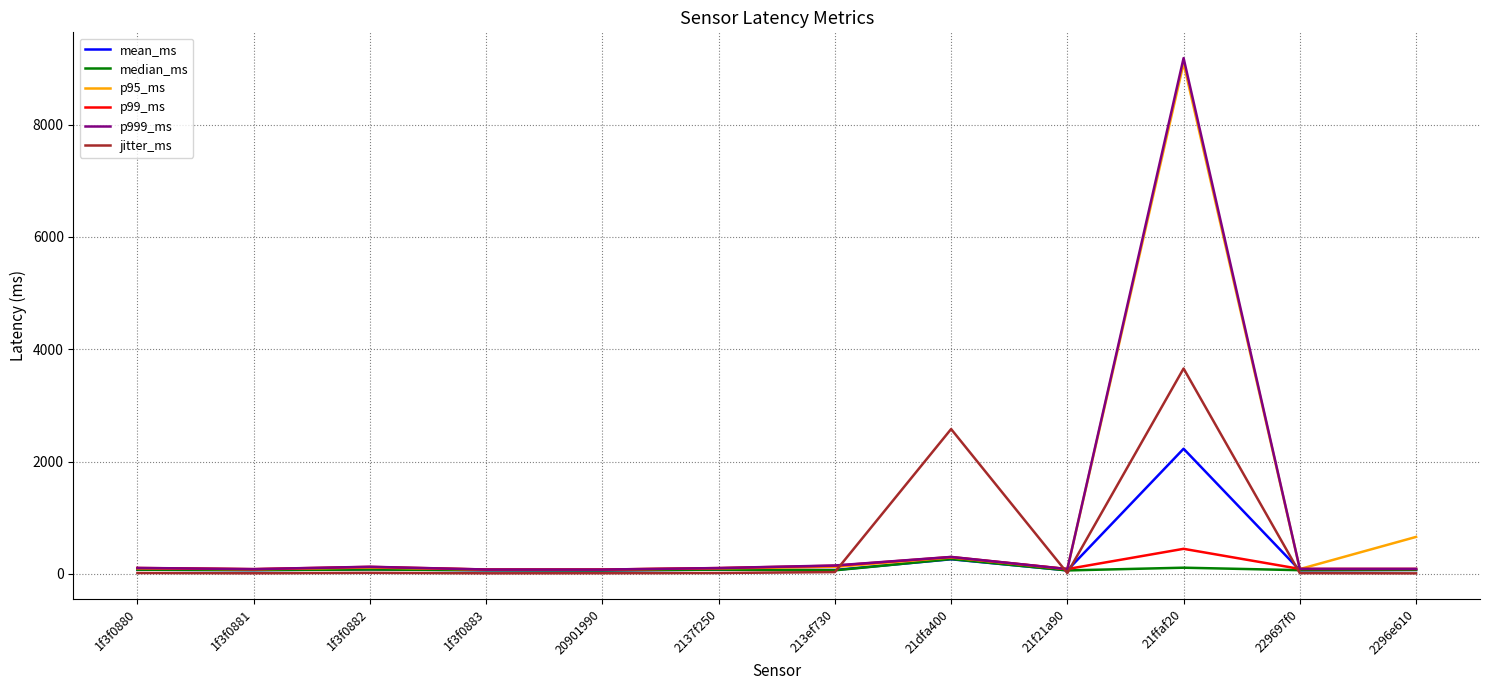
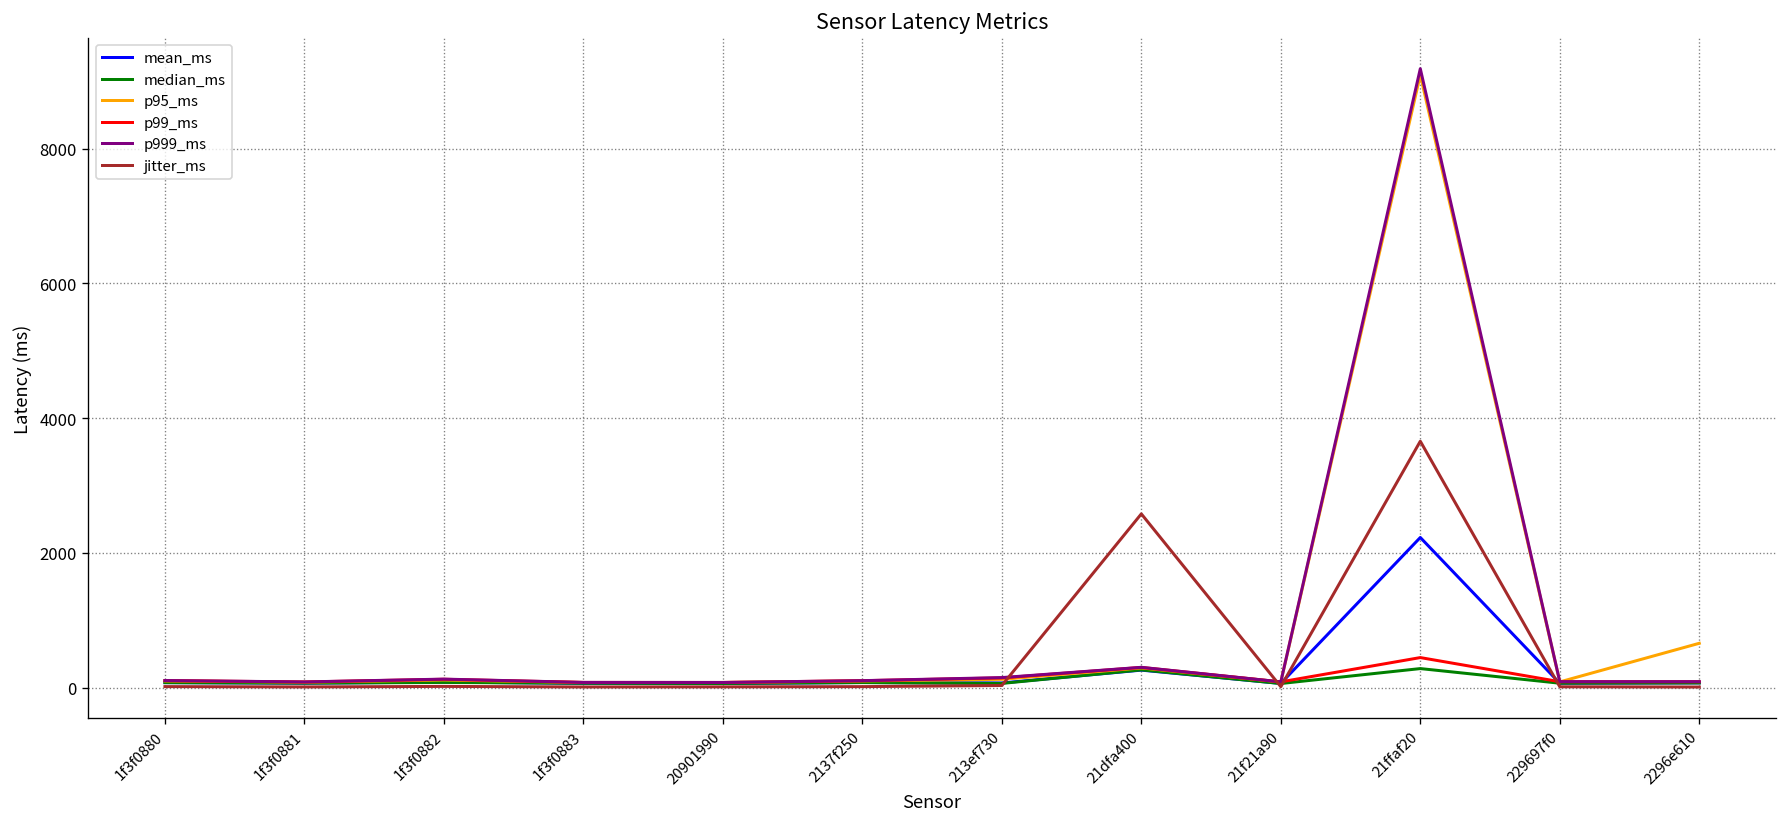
  {
    "mean_ms": {
      "21ffaf20": 2200
    },
    "median_ms": {
-     "21ffaf20": 100
+     "21ffaf20": 300
    },
    "p95_ms": {
      "21ffaf20": 9100,
      "2296e610": 700
    },
    "p99_ms": {
      "21ffaf20": 400
    },
    "p999_ms": {
      "21ffaf20": 9200
    },
    "jitter_ms": {
      "1f3f0880": 0,
      "1f3f0881": 0,
      "1f3f0882": 0,
      "1f3f0883": 0,
      "20901990": 0,
      "2137f250": 0,
      "21dfa400": 2600,
      "21f21a90": 0,
      "21ffaf20": 3700,
      "229697f0": 0,
      "2296e610": 0
    }
  }
